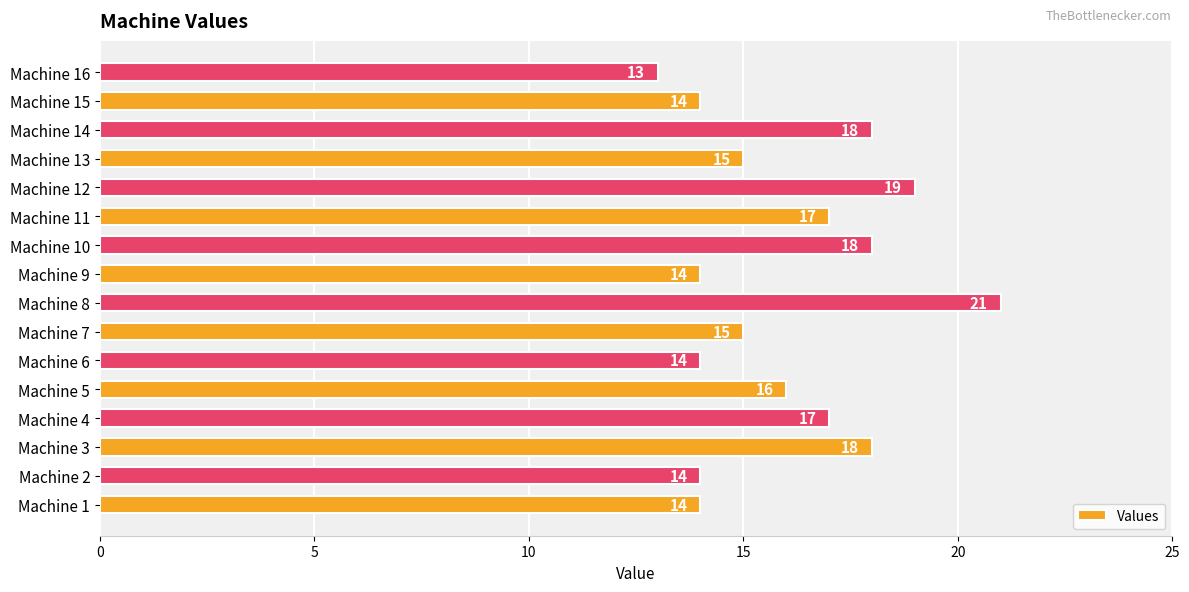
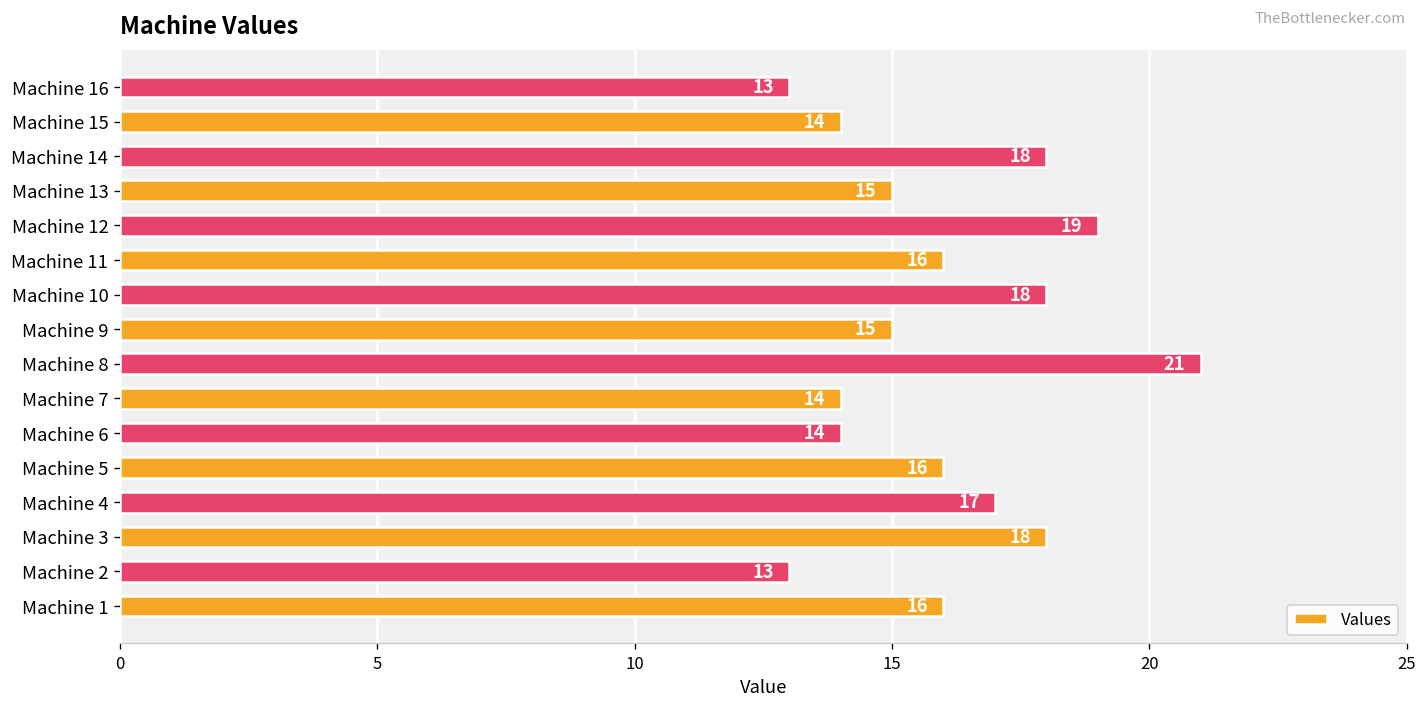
  {
    "Machine 16": 13,
    "Machine 15": 14,
    "Machine 14": 18,
    "Machine 13": 15,
    "Machine 12": 19,
-   "Machine 11": 17,
+   "Machine 11": 16,
    "Machine 10": 18,
-   "Machine 9": 14,
+   "Machine 9": 15,
    "Machine 8": 21,
-   "Machine 7": 15,
+   "Machine 7": 14,
    "Machine 6": 14,
    "Machine 5": 16,
    "Machine 4": 17,
    "Machine 3": 18,
-   "Machine 2": 14,
-   "Machine 1": 14
+   "Machine 2": 13,
+   "Machine 1": 16
  }
